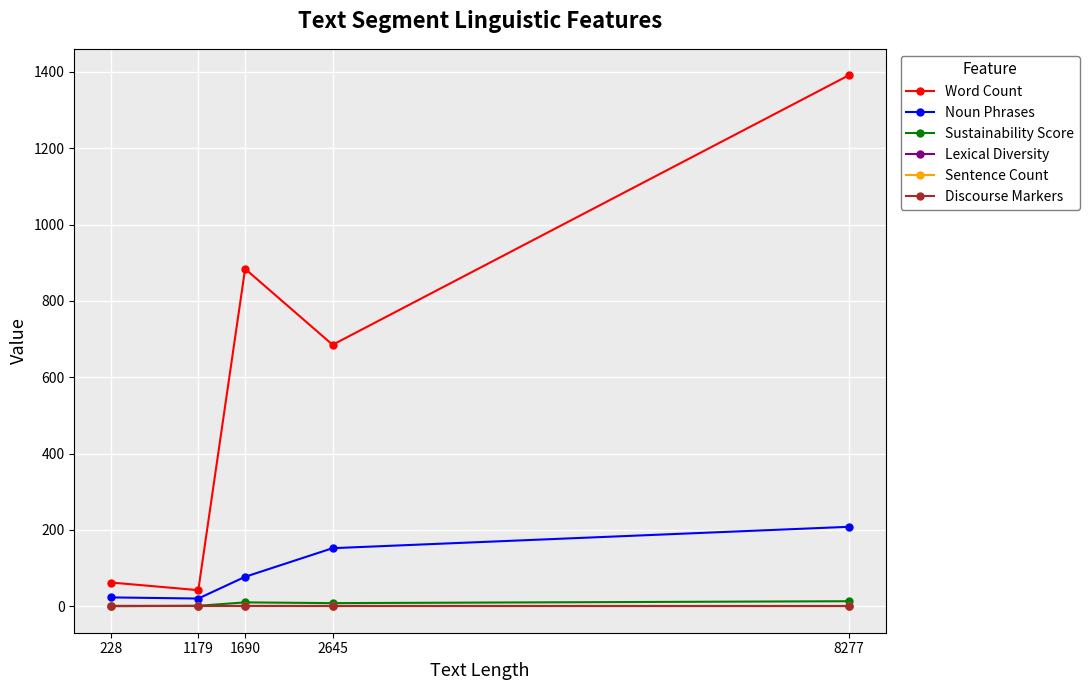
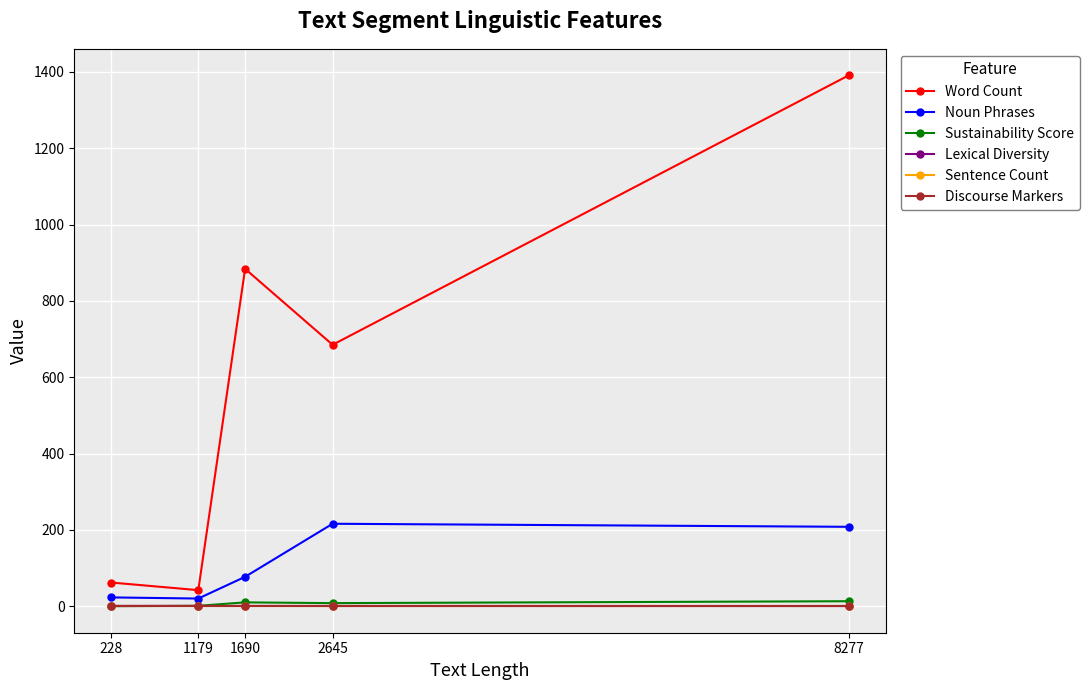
  {
    "Word Count": {
      "228": 60,
      "1179": 40,
      "1690": 880,
      "2645": 690,
      "8277": 1390
    },
    "Noun Phrases": {
      "228": 20,
      "1179": 20,
      "1690": 80,
-     "2645": 150,
+     "2645": 220,
      "8277": 210
    },
    "Sustainability Score": {
      "1690": 10,
      "2645": 10,
      "8277": 10
    },
    "Discourse Markers": {
      "1690": 0,
      "2645": 0,
      "8277": 0
    }
  }
